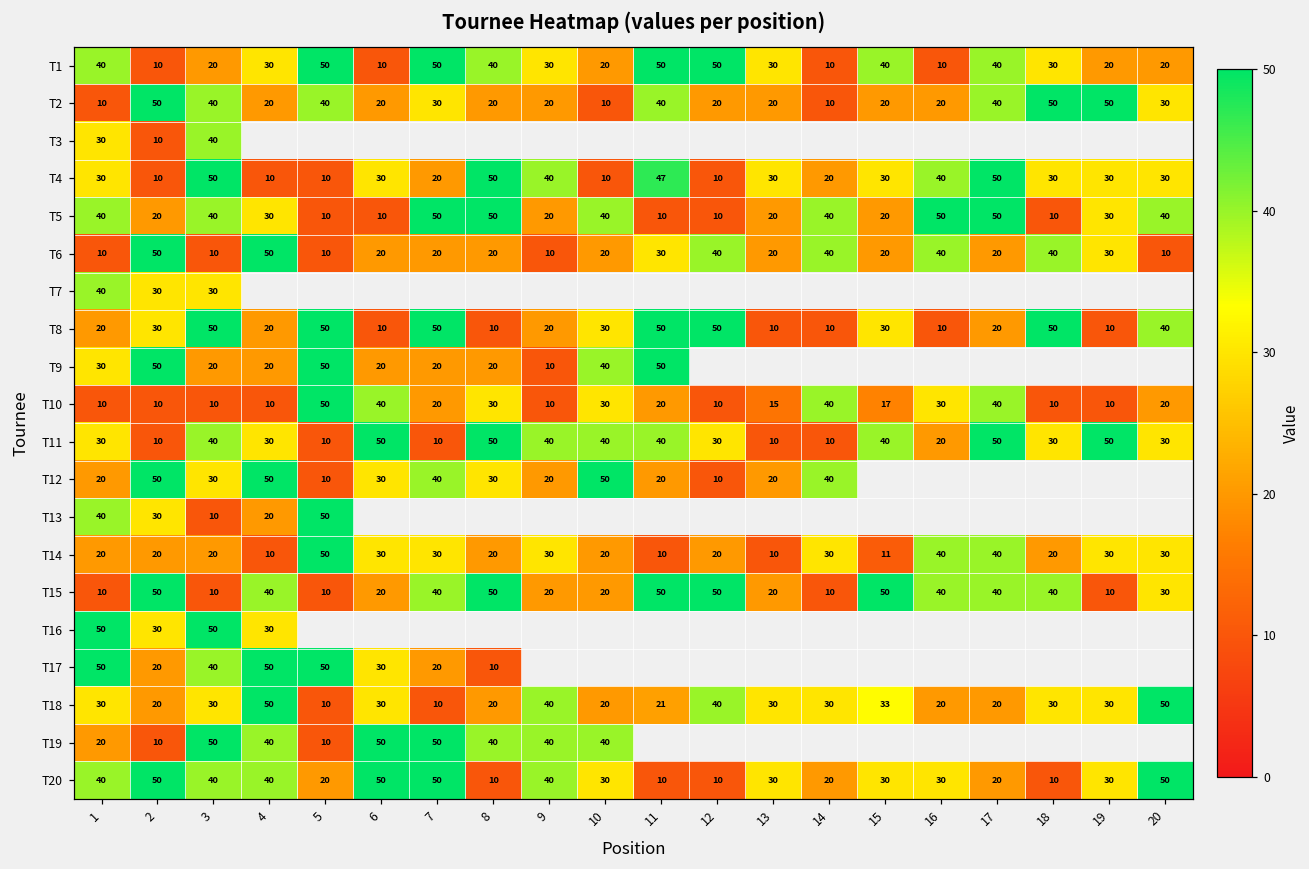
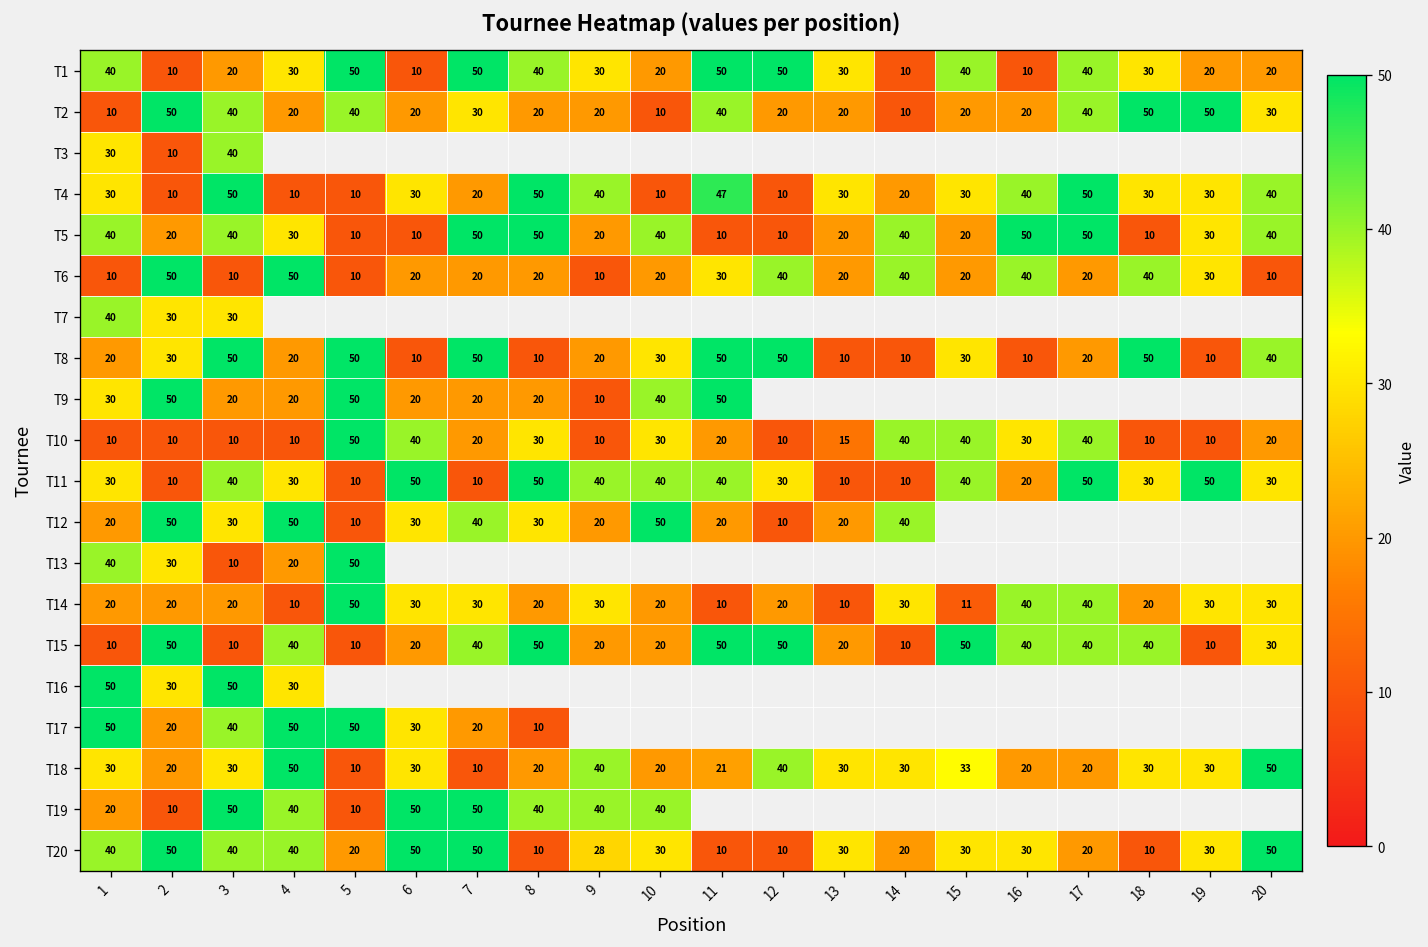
  {
    "T4": {
      "1": 30,
      "2": 10,
      "3": 50,
      "4": 10,
      "5": 10,
      "6": 30,
      "7": 20,
      "8": 50,
      "9": 40,
      "10": 10,
      "11": 47,
      "12": 10,
      "13": 30,
      "14": 20,
      "15": 30,
      "16": 40,
      "17": 50,
      "18": 30,
      "19": 30,
-     "20": 30
+     "20": 40
    },
    "T10": {
      "1": 10,
      "2": 10,
      "3": 10,
      "4": 10,
      "5": 50,
      "6": 40,
      "7": 20,
      "8": 30,
      "9": 10,
      "10": 30,
      "11": 20,
      "12": 10,
      "13": 15,
      "14": 40,
-     "15": 17,
+     "15": 40,
      "16": 30,
      "17": 40,
      "18": 10,
      "19": 10,
      "20": 20
    },
    "T20": {
      "1": 40,
      "2": 50,
      "3": 40,
      "4": 40,
      "5": 20,
      "6": 50,
      "7": 50,
      "8": 10,
-     "9": 40,
+     "9": 28,
      "10": 30,
      "11": 10,
      "12": 10,
      "13": 30,
      "14": 20,
      "15": 30,
      "16": 30,
      "17": 20,
      "18": 10,
      "19": 30,
      "20": 50
    }
  }
